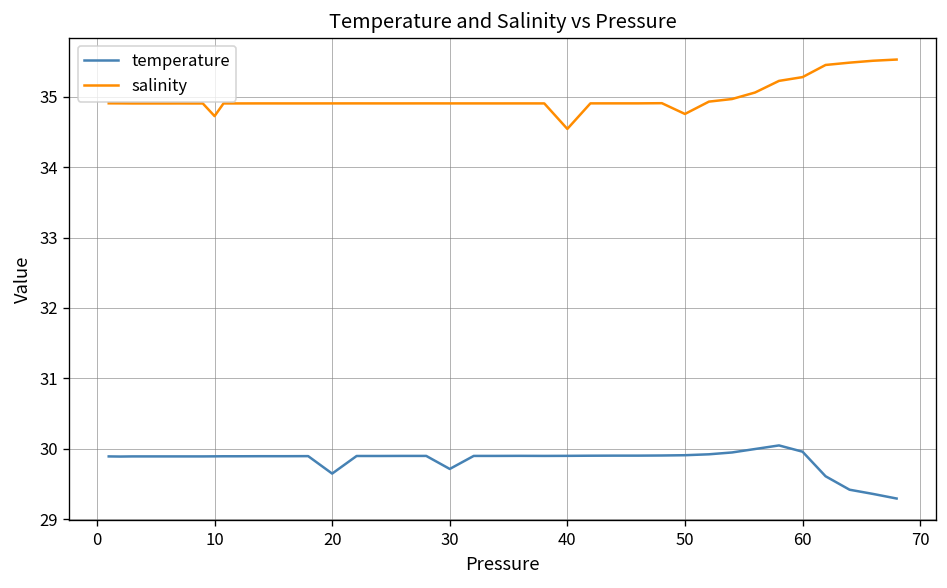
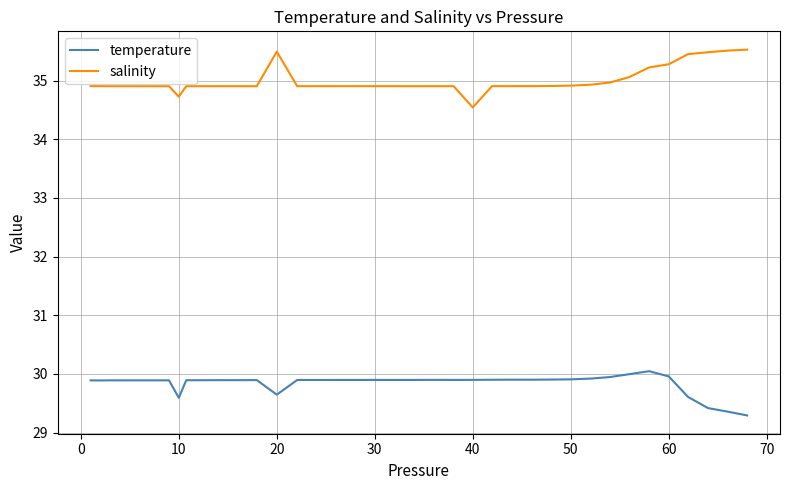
  {
    "temperature": {
-     "10": 29.9,
+     "10": 29.6,
      "20": 29.6,
-     "30": 29.7,
+     "30": 29.9,
      "40": 29.9,
      "50": 29.9,
      "60": 30.0
    },
    "salinity": {
      "10": 34.7,
-     "20": 34.9,
+     "20": 35.5,
      "30": 34.9,
      "40": 34.5,
-     "50": 34.8,
+     "50": 34.9,
      "60": 35.3
    }
  }
